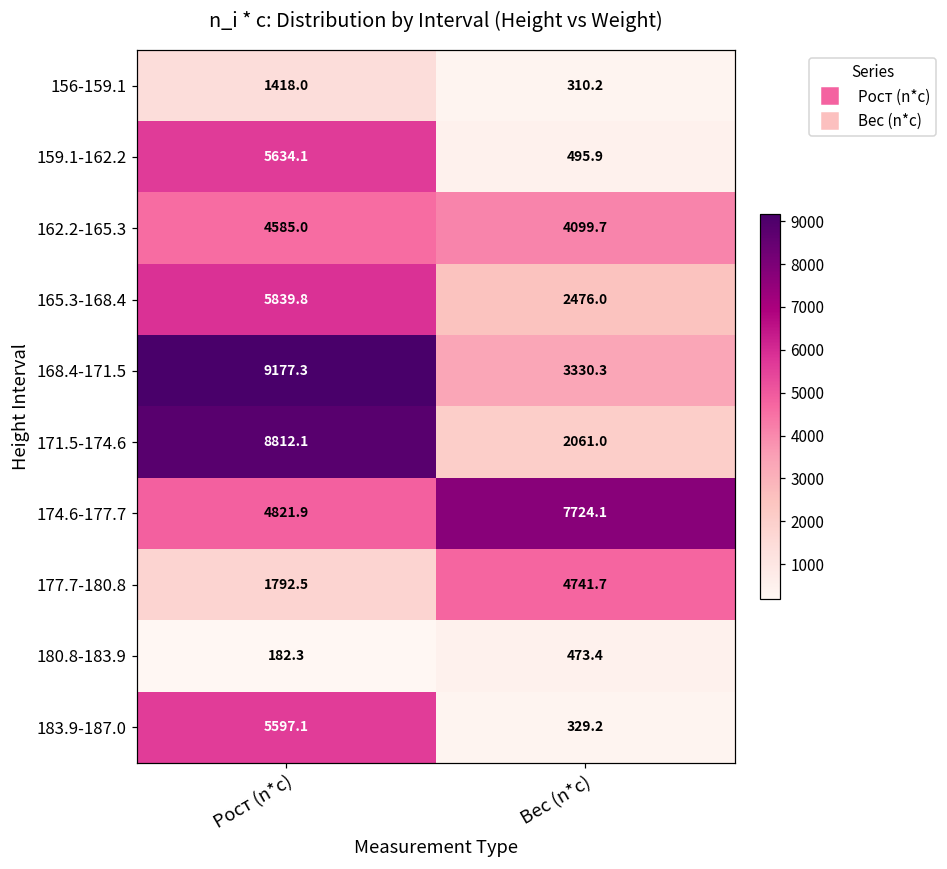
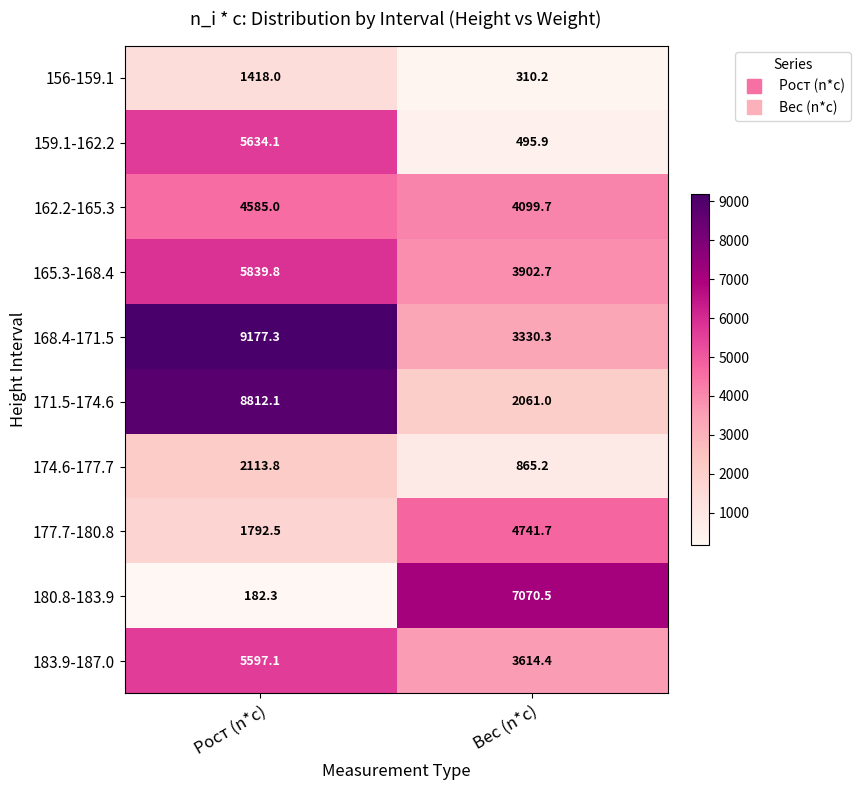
  {
    "156-159.1": {
      "Рост (n*c)": 1418.0,
      "Вес (n*c)": 310.2
    },
    "159.1-162.2": {
      "Рост (n*c)": 5634.1,
      "Вес (n*c)": 495.9
    },
    "162.2-165.3": {
      "Рост (n*c)": 4585.0,
      "Вес (n*c)": 4099.7
    },
    "165.3-168.4": {
      "Рост (n*c)": 5839.8,
-     "Вес (n*c)": 2476.0
+     "Вес (n*c)": 3902.7
    },
    "168.4-171.5": {
      "Рост (n*c)": 9177.3,
      "Вес (n*c)": 3330.3
    },
    "171.5-174.6": {
      "Рост (n*c)": 8812.1,
      "Вес (n*c)": 2061.0
    },
    "174.6-177.7": {
-     "Рост (n*c)": 4821.9,
-     "Вес (n*c)": 7724.1
+     "Рост (n*c)": 2113.8,
+     "Вес (n*c)": 865.2
    },
    "177.7-180.8": {
      "Рост (n*c)": 1792.5,
      "Вес (n*c)": 4741.7
    },
    "180.8-183.9": {
      "Рост (n*c)": 182.3,
-     "Вес (n*c)": 473.4
+     "Вес (n*c)": 7070.5
    },
    "183.9-187.0": {
      "Рост (n*c)": 5597.1,
-     "Вес (n*c)": 329.2
+     "Вес (n*c)": 3614.4
    }
  }
